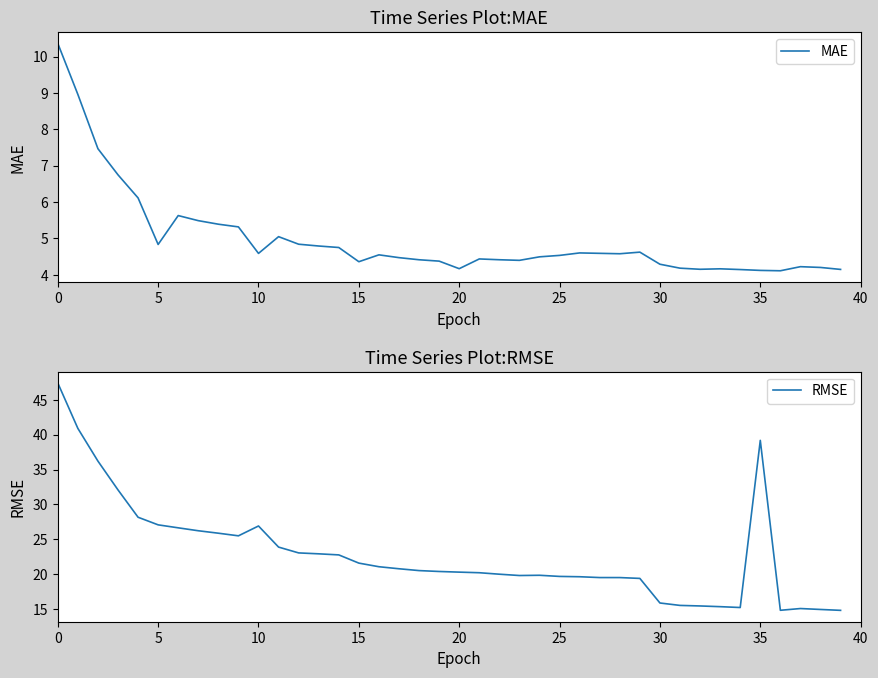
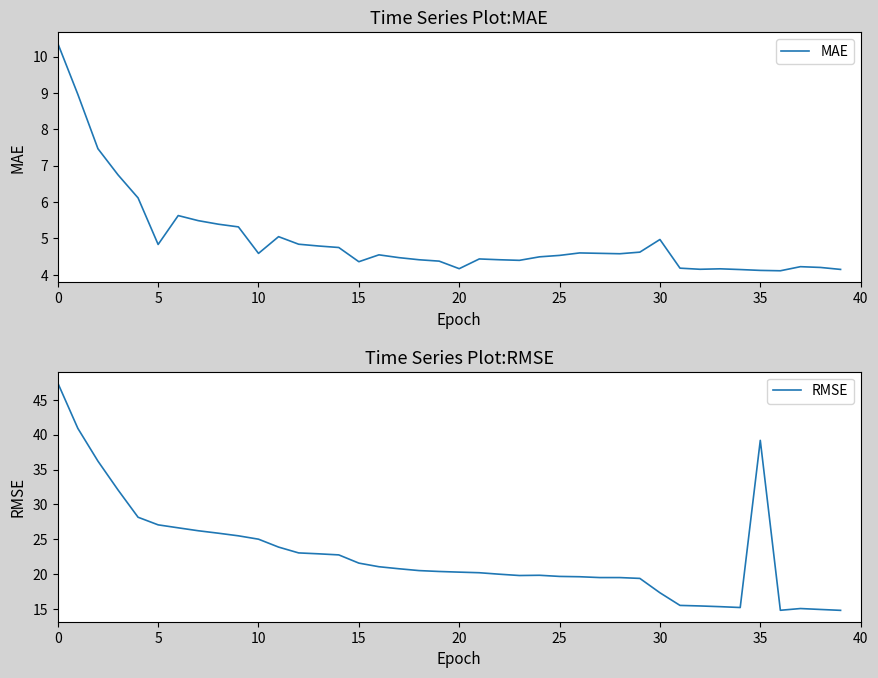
  {
    "Time Series Plot:MAE": {
      "0": 10.4,
      "5": 4.8,
      "10": 4.6,
      "15": 4.4,
      "20": 4.2,
      "25": 4.5,
-     "30": 4.3,
+     "30": 5.0,
      "35": 4.1
    },
    "Time Series Plot:RMSE": {
      "0": 47,
      "5": 27,
-     "10": 27,
+     "10": 25,
      "15": 22,
      "20": 20,
      "25": 20,
-     "30": 16,
+     "30": 17,
      "35": 39
    }
  }
